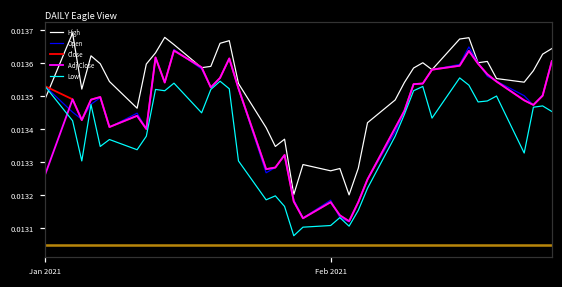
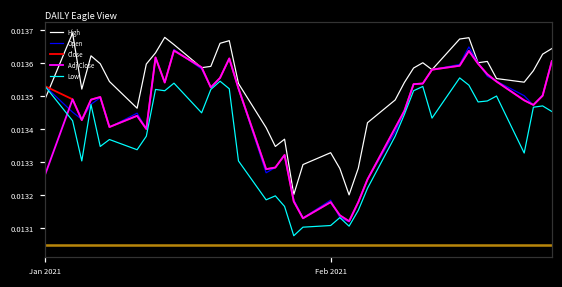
  {
    "High": {
      "Jan 2021": 0.01349,
-     "Feb 2021": 0.01327
+     "Feb 2021": 0.01333
    },
    "Adj Close": {
      "Jan 2021": 0.01326
    },
    "Low": {
      "Feb 2021": 0.01311
    }
  }
